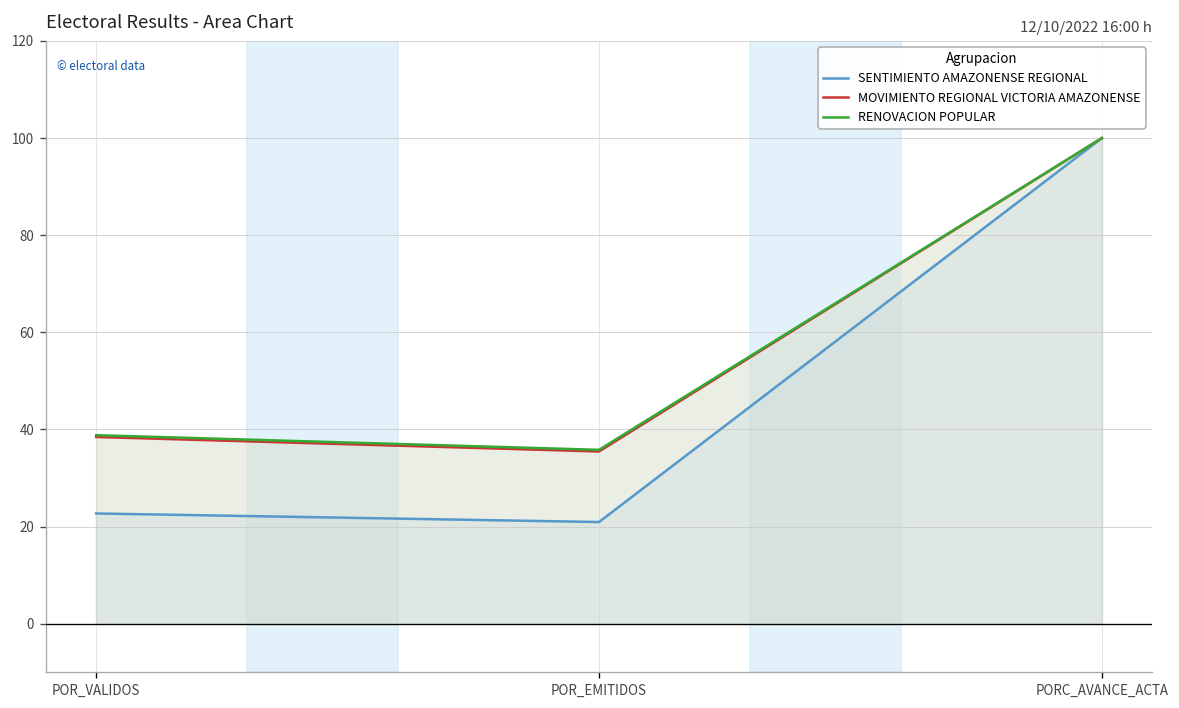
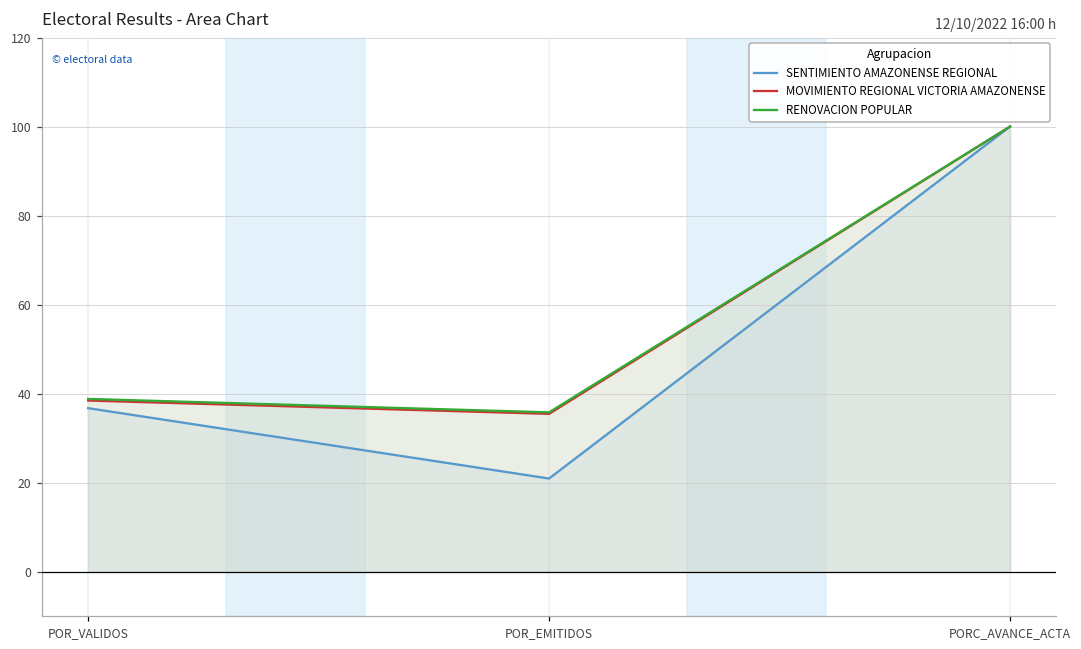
  {
    "SENTIMIENTO AMAZONENSE REGIONAL": {
-     "POR_VALIDOS": 23,
+     "POR_VALIDOS": 37,
      "POR_EMITIDOS": 21
    }
  }
